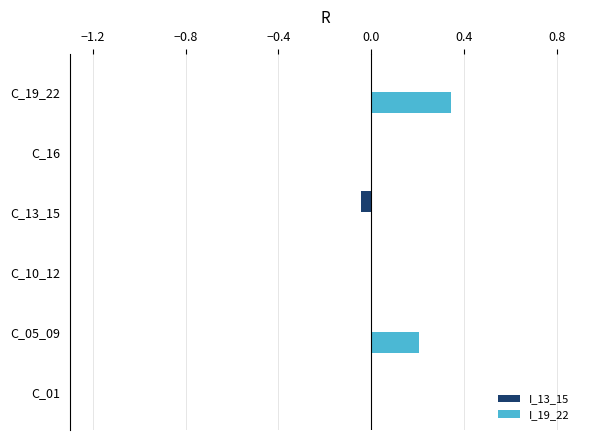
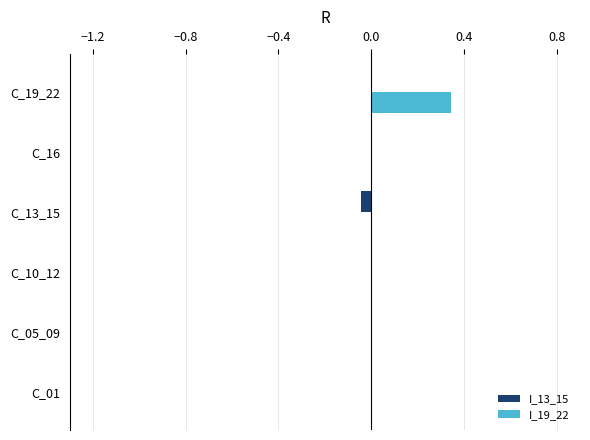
  {
    "I_13_15": {
      "C_13_15": -0.04,
      "C_05_09": 0.00,
      "C_01": 0.00
    },
    "I_19_22": {
      "C_19_22": 0.34,
-     "C_05_09": 0.21
+     "C_05_09": 0.00
    }
  }
